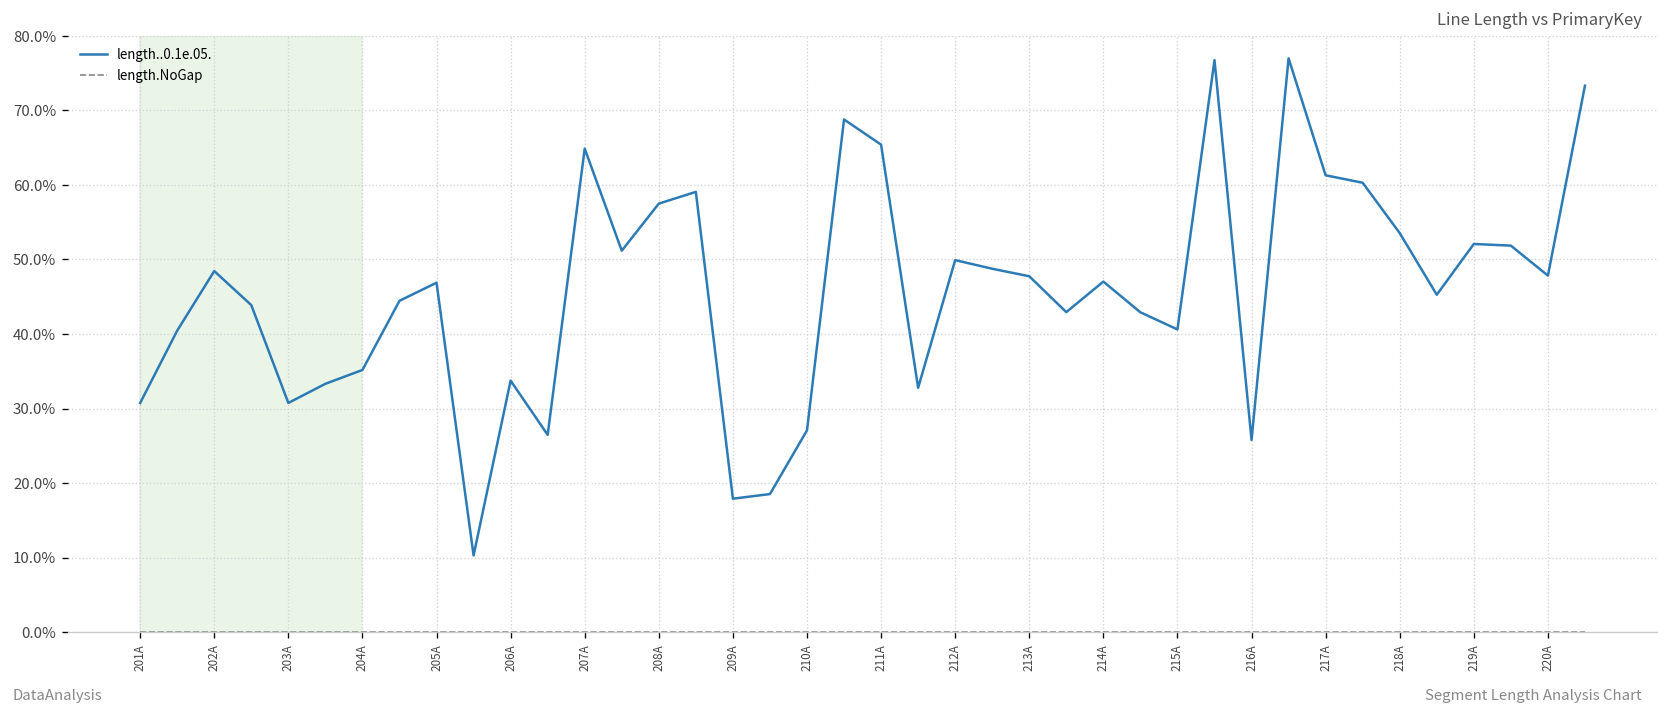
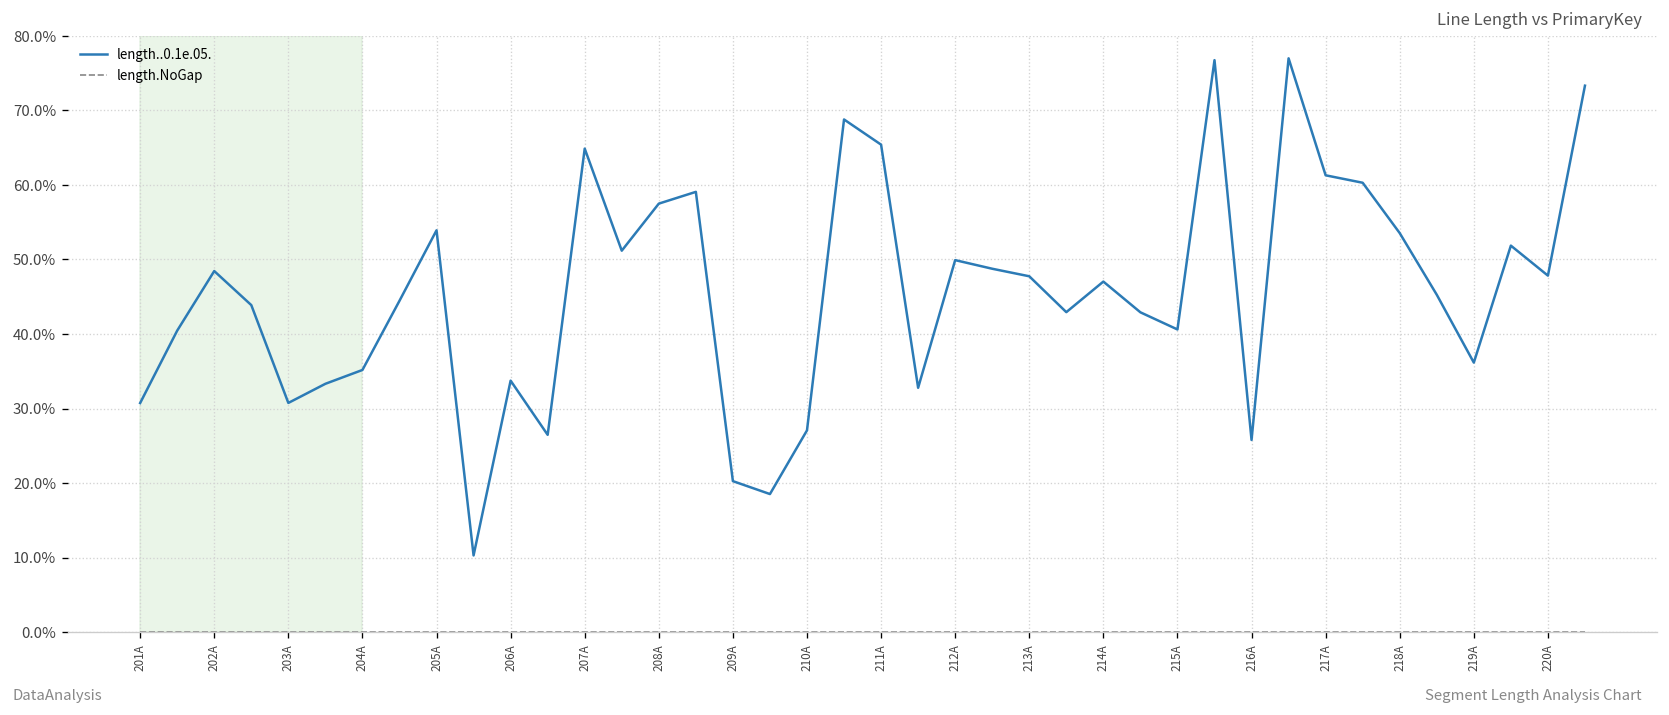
  {
    "length..0.1e.05.": {
      "201A": "31%",
      "202A": "48%",
      "203A": "31%",
      "204A": "35%",
-     "205A": "47%",
+     "205A": "54%",
      "206A": "34%",
      "207A": "65%",
      "208A": "57%",
-     "209A": "18%",
+     "209A": "20%",
      "210A": "27%",
      "211A": "65%",
      "212A": "50%",
      "213A": "48%",
      "214A": "47%",
      "215A": "41%",
      "216A": "26%",
      "217A": "61%",
      "218A": "54%",
-     "219A": "52%",
+     "219A": "36%",
      "220A": "48%"
    },
    "length.NoGap": {
      "201A": "0%",
      "202A": "0%",
      "203A": "0%",
      "204A": "0%",
      "205A": "0%",
      "206A": "0%",
      "207A": "0%",
      "208A": "0%",
      "209A": "0%",
      "210A": "0%",
      "211A": "0%",
      "212A": "0%",
      "213A": "0%",
      "214A": "0%",
      "215A": "0%",
      "216A": "0%",
      "217A": "0%",
      "218A": "0%",
      "219A": "0%",
      "220A": "0%"
    }
  }
